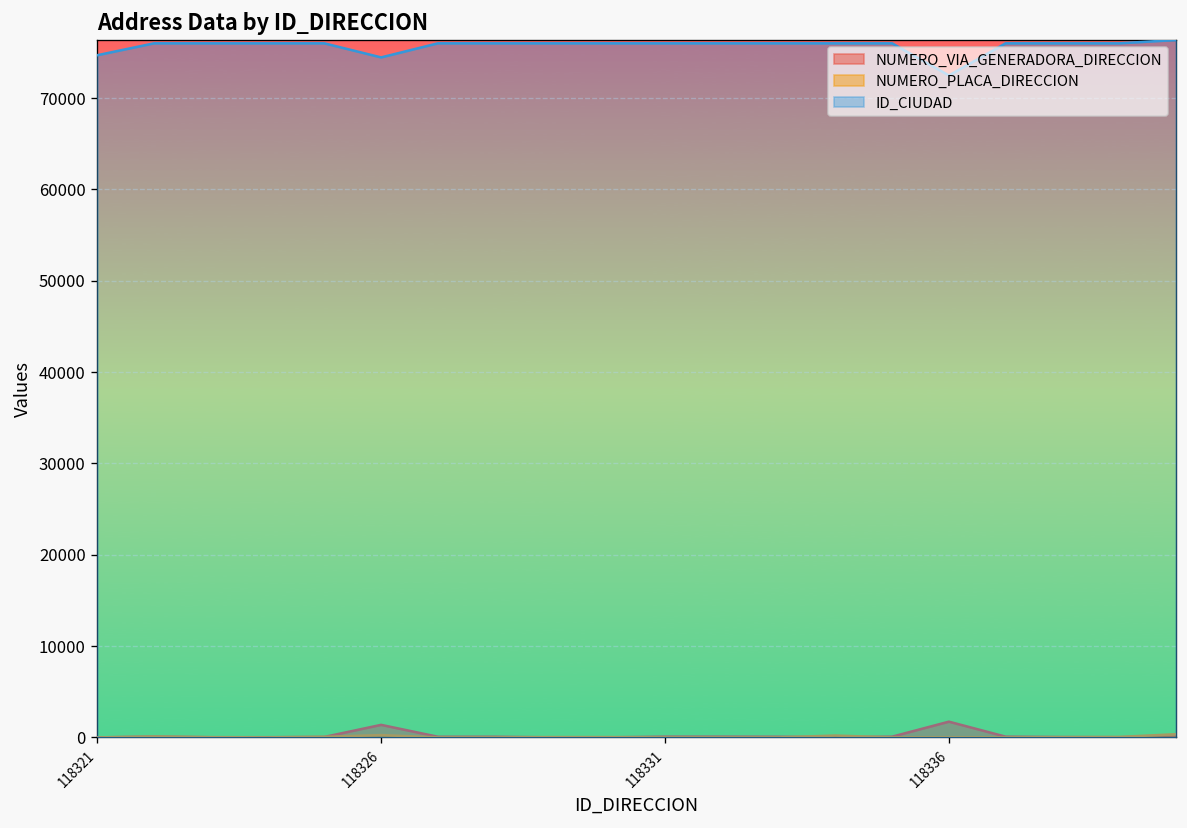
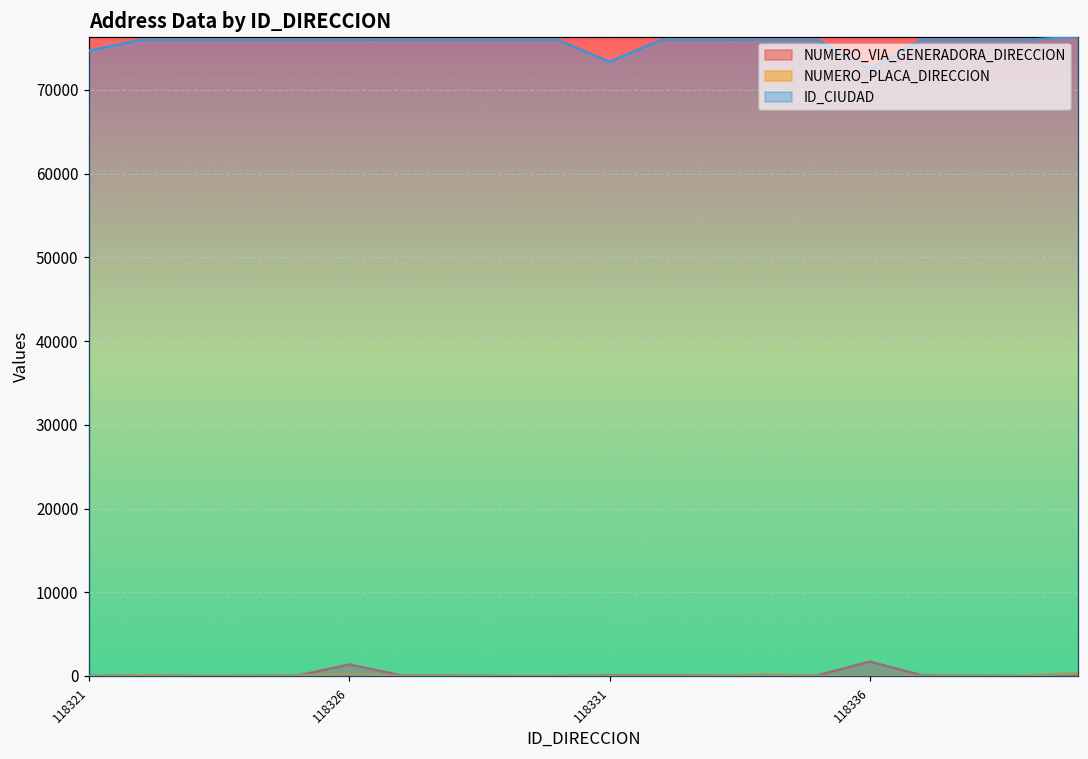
  {
    "NUMERO_VIA_GENERADORA_DIRECCION": {
      "118326": 1000,
      "118336": 2000
    },
    "NUMERO_PLACA_DIRECCION": {
      "118326": 0,
      "118336": 0
    },
    "ID_CIUDAD": {
      "118321": 75000,
-     "118326": 74000,
-     "118331": 76000
+     "118326": 76000,
+     "118331": 73000
    }
  }
